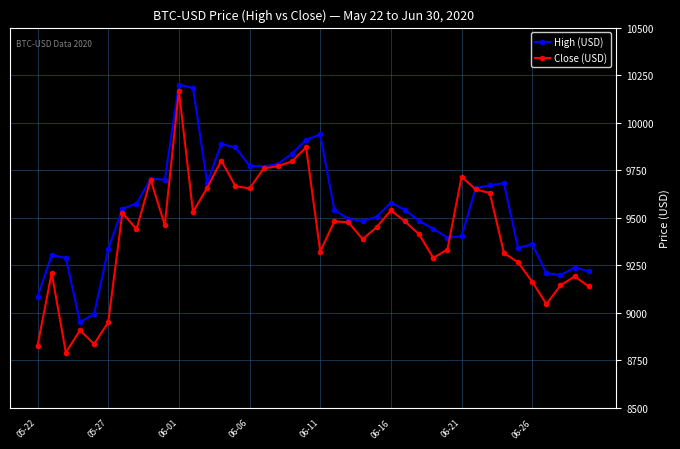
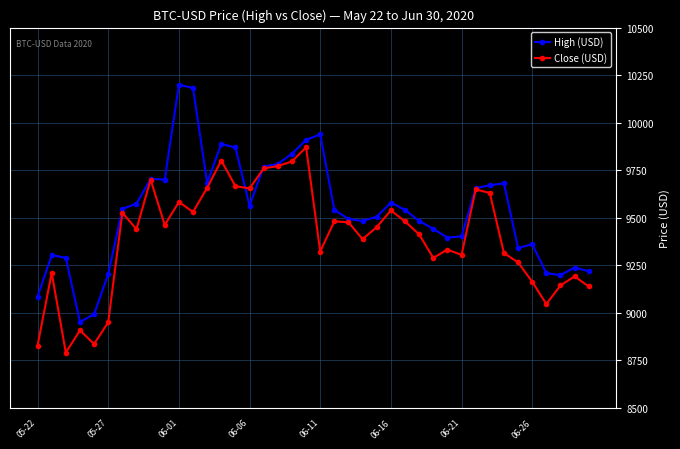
  {
    "High (USD)": {
      "05-22": 9080,
-     "05-27": 9330,
+     "05-27": 9200,
      "06-01": 10200,
-     "06-06": 9770,
+     "06-06": 9560,
      "06-11": 9940,
      "06-16": 9580,
      "06-21": 9400,
      "06-26": 9360
    },
    "Close (USD)": {
      "05-22": 8830,
      "05-27": 8950,
-     "06-01": 10170,
+     "06-01": 9580,
      "06-06": 9650,
      "06-11": 9320,
      "06-16": 9540,
-     "06-21": 9710,
+     "06-21": 9300,
      "06-26": 9160
    }
  }
